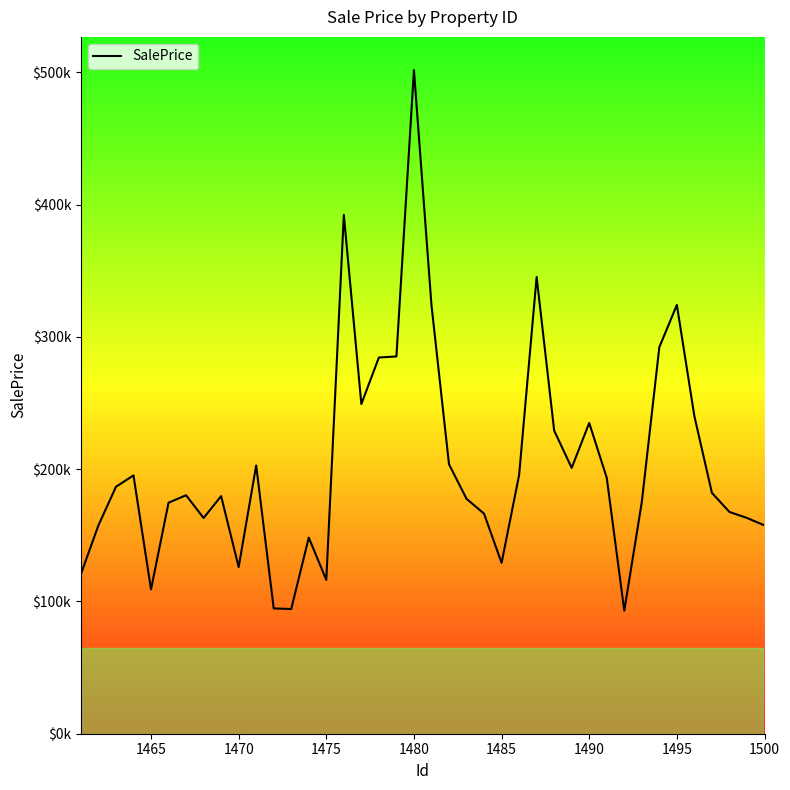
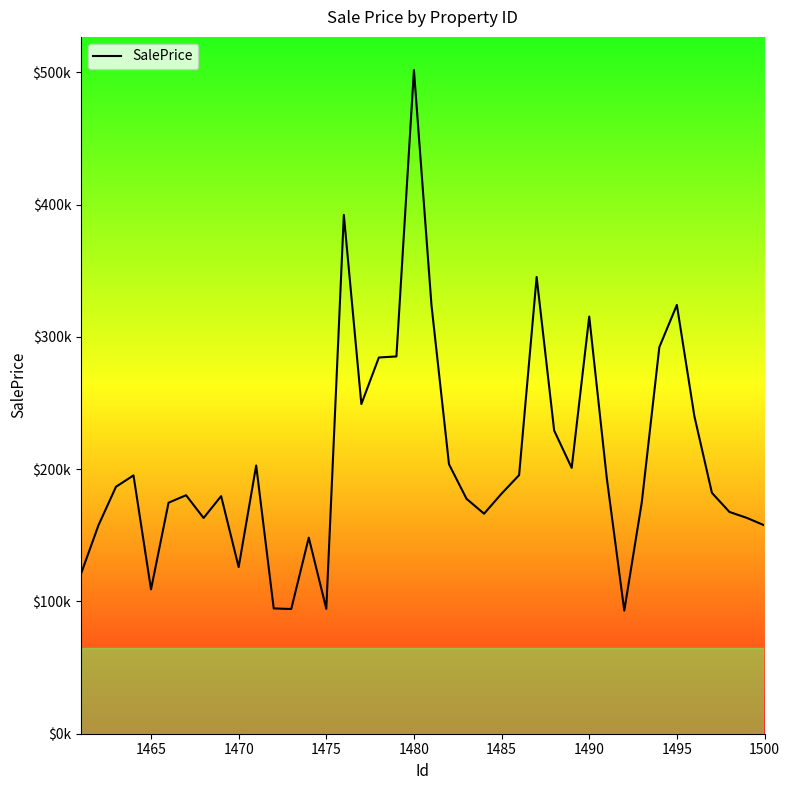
  {
    "1465": "$109000",
    "1470": "$126000",
-   "1475": "$116000",
+   "1475": "$94000",
    "1480": "$502000",
-   "1485": "$129000",
-   "1490": "$235000",
+   "1485": "$182000",
+   "1490": "$315000",
    "1495": "$324000",
    "1500": "$157000"
  }
